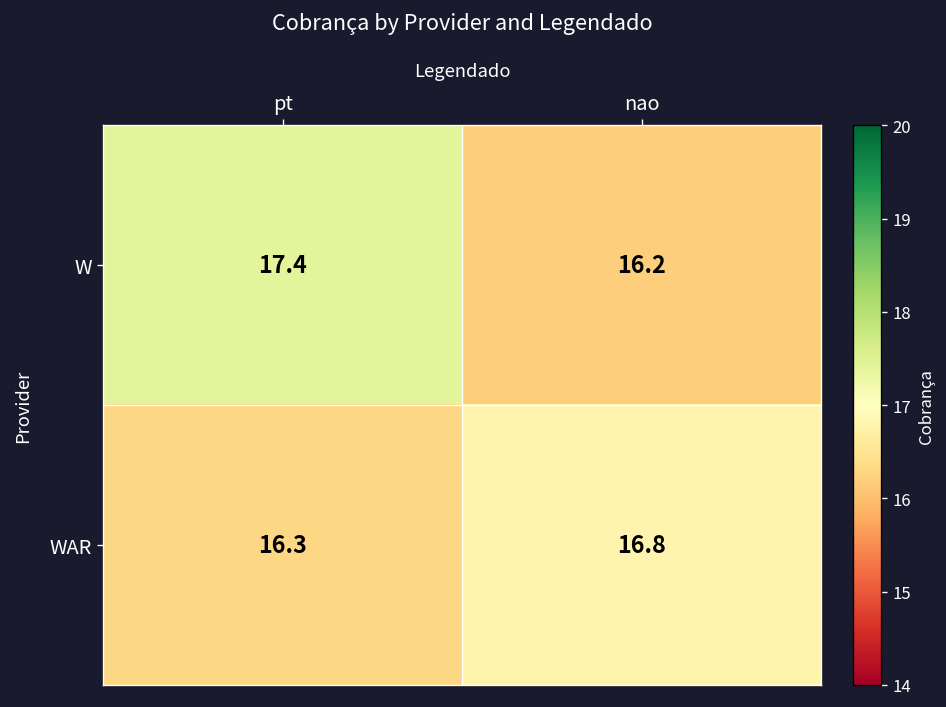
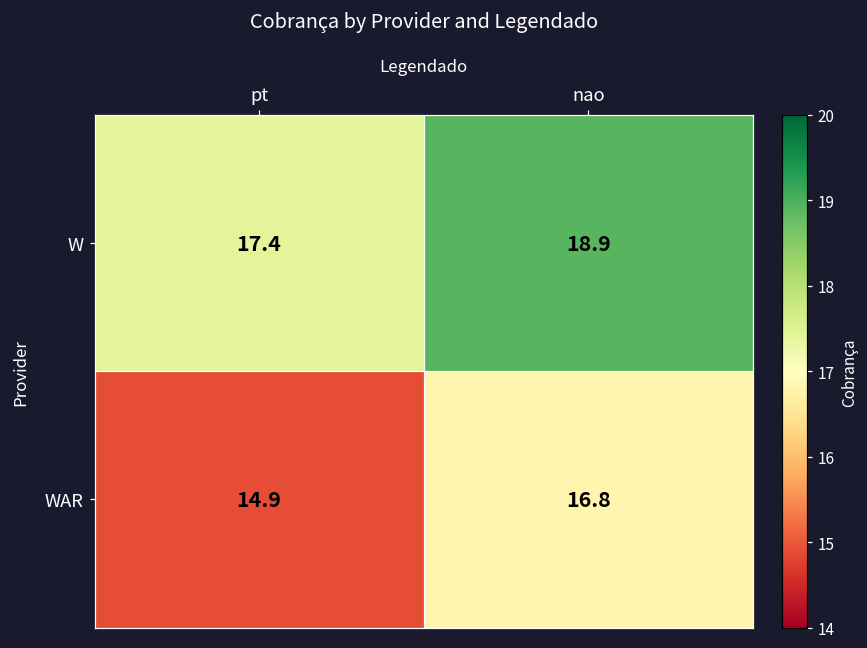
  {
    "W": {
      "pt": 17.4,
-     "nao": 16.2
+     "nao": 18.9
    },
    "WAR": {
-     "pt": 16.3,
+     "pt": 14.9,
      "nao": 16.8
    }
  }
